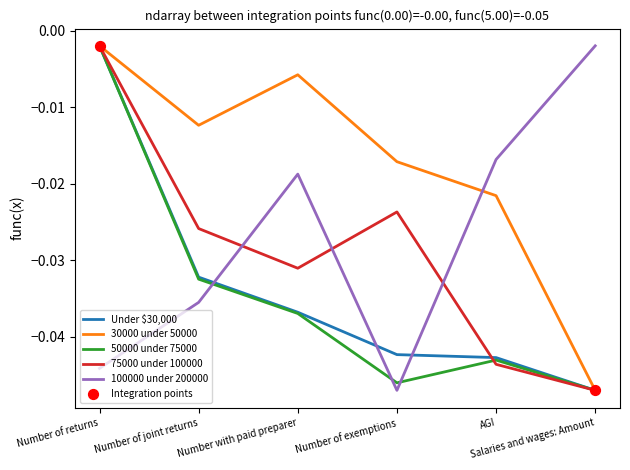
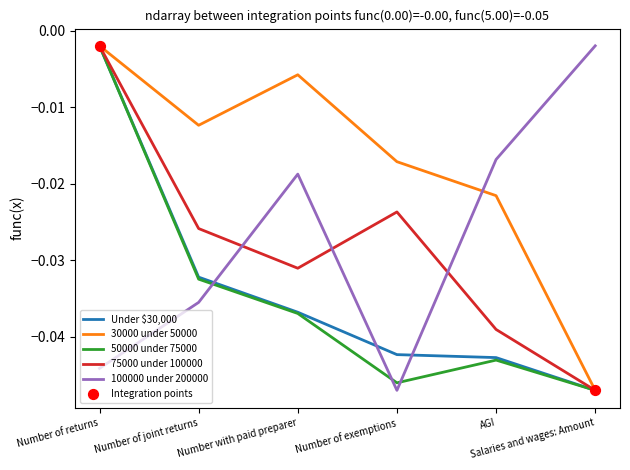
  {
    "Under $30,000": {
      "Number of exemptions": -0.042
    },
    "30000 under 50000": {
      "Number of joint returns": -0.012,
      "Number with paid preparer": -0.006,
      "Number of exemptions": -0.017,
      "AGI": -0.022
    },
    "50000 under 75000": {
      "Number of exemptions": -0.046
    },
    "75000 under 100000": {
      "Number of joint returns": -0.026,
      "Number with paid preparer": -0.031,
      "Number of exemptions": -0.024,
-     "AGI": -0.044
+     "AGI": -0.039
    },
    "100000 under 200000": {
      "Number of joint returns": -0.036,
      "Number with paid preparer": -0.019,
      "Number of exemptions": -0.047,
      "AGI": -0.017,
      "Salaries and wages: Amount": -0.002
    }
  }
